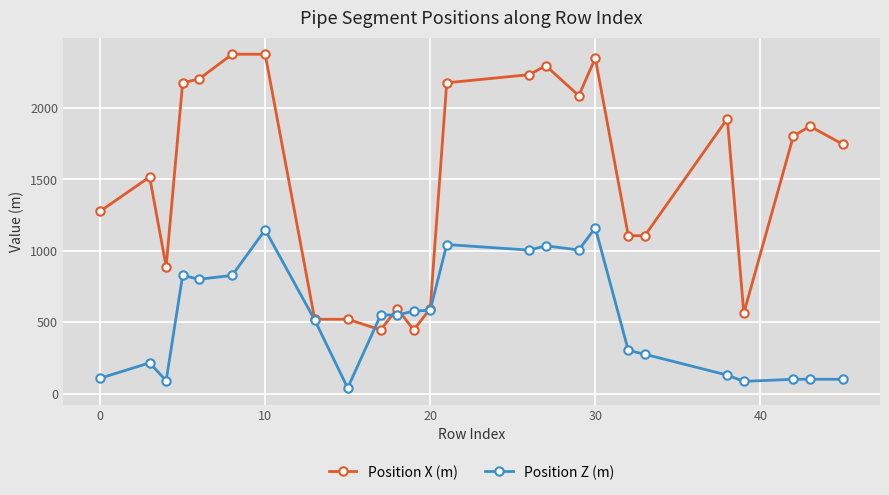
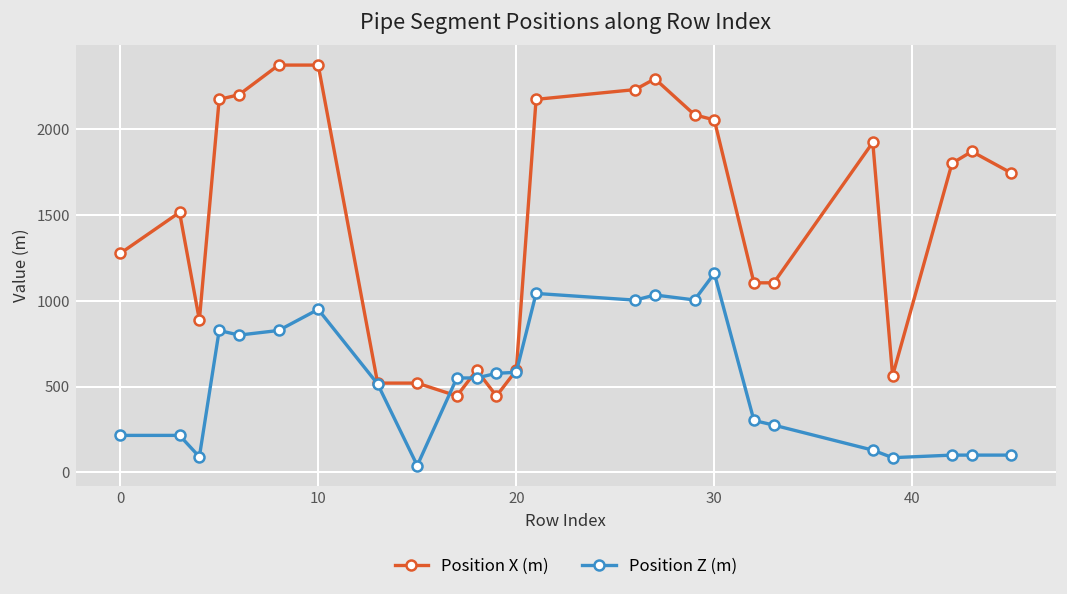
  {
    "Position X (m)": {
      "0": 1280,
      "10": 2380,
-     "30": 2350
+     "30": 2060
    },
    "Position Z (m)": {
-     "0": 110,
-     "10": 1150,
+     "0": 220,
+     "10": 950,
      "30": 1160
    }
  }
